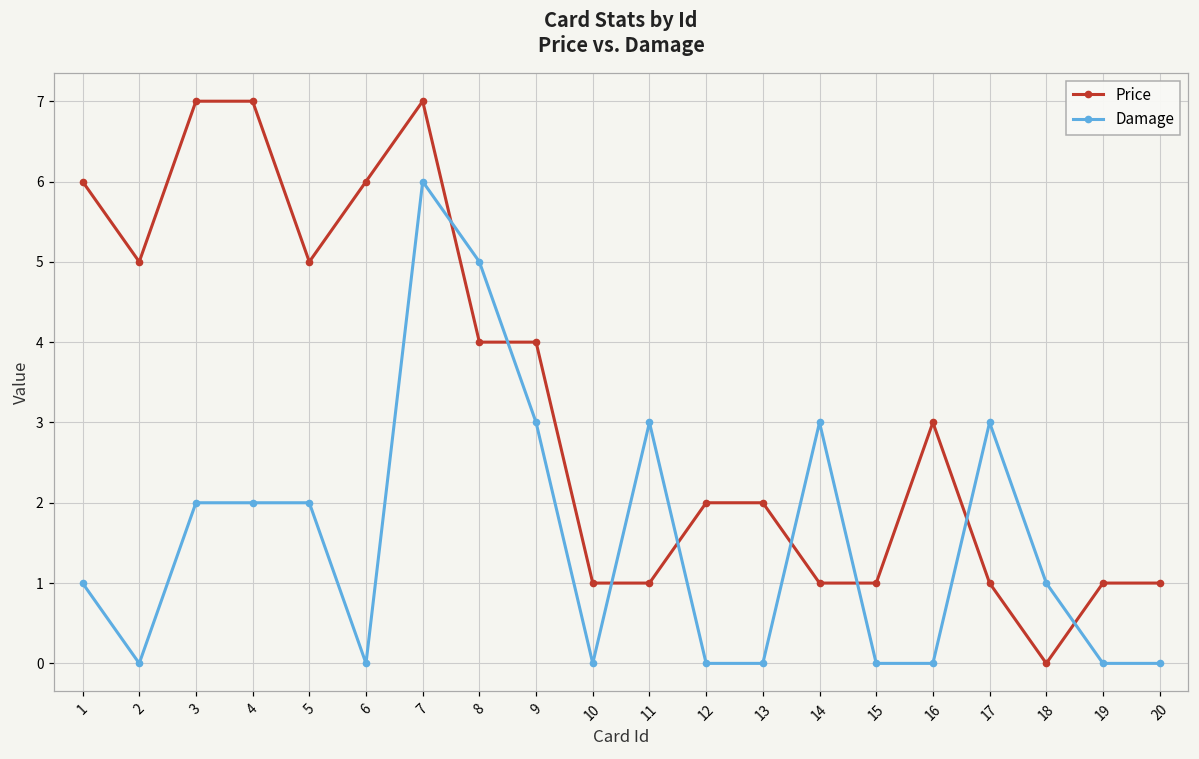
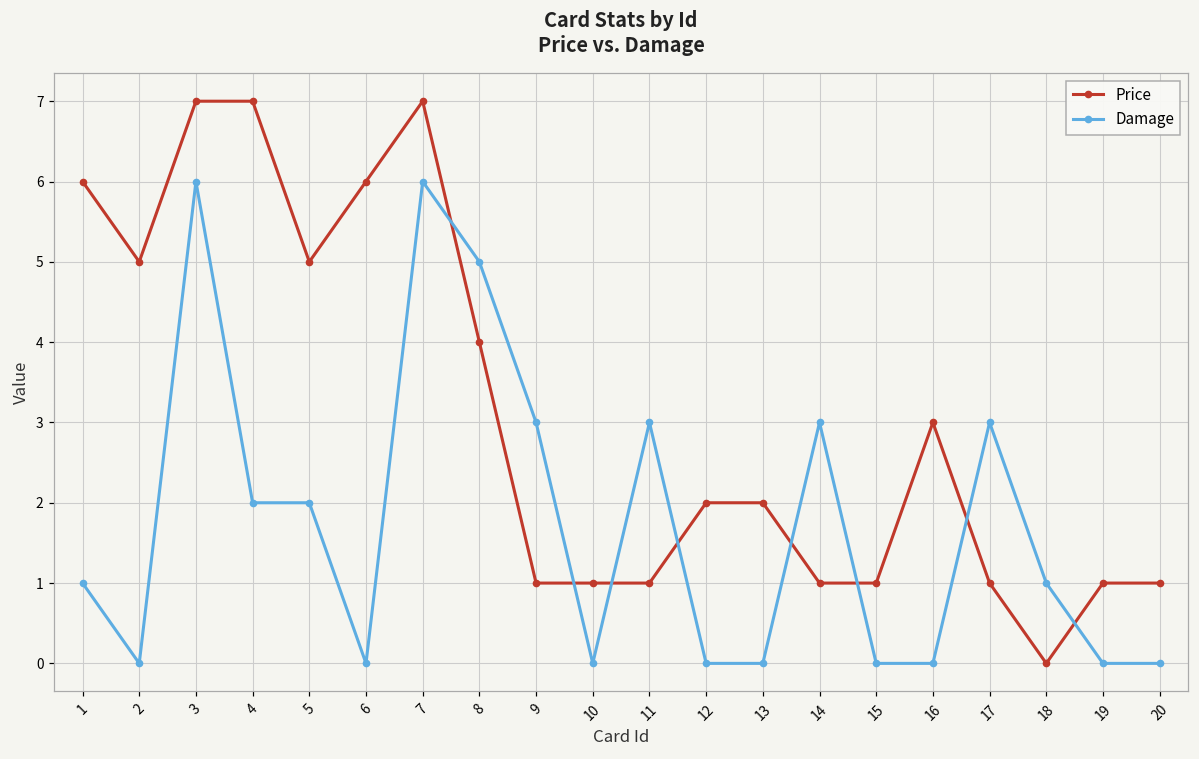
  {
    "Price": {
      "1": 6,
      "2": 5,
      "3": 7,
      "4": 7,
      "5": 5,
      "6": 6,
      "7": 7,
      "8": 4,
-     "9": 4,
+     "9": 1,
      "10": 1,
      "11": 1,
      "12": 2,
      "13": 2,
      "14": 1,
      "15": 1,
      "16": 3,
      "17": 1,
      "18": 0,
      "19": 1,
      "20": 1
    },
    "Damage": {
      "1": 1,
      "2": 0,
-     "3": 2,
+     "3": 6,
      "4": 2,
      "5": 2,
      "6": 0,
      "7": 6,
      "8": 5,
      "9": 3,
      "10": 0,
      "11": 3,
      "12": 0,
      "13": 0,
      "14": 3,
      "15": 0,
      "16": 0,
      "17": 3,
      "18": 1,
      "19": 0,
      "20": 0
    }
  }
